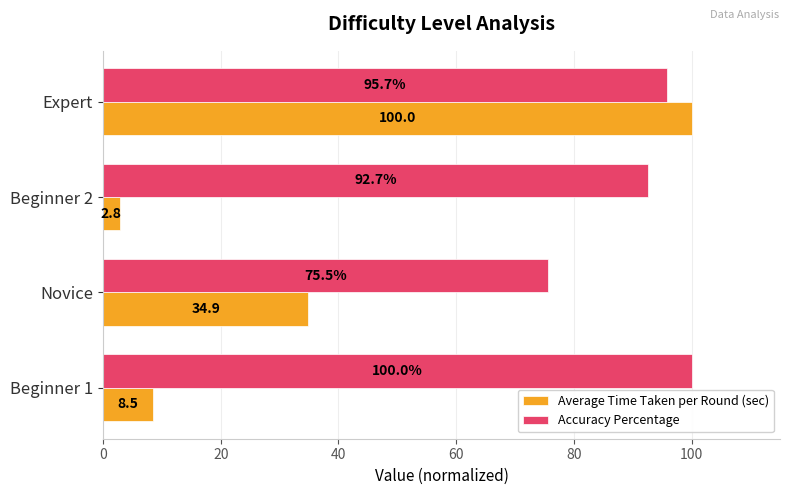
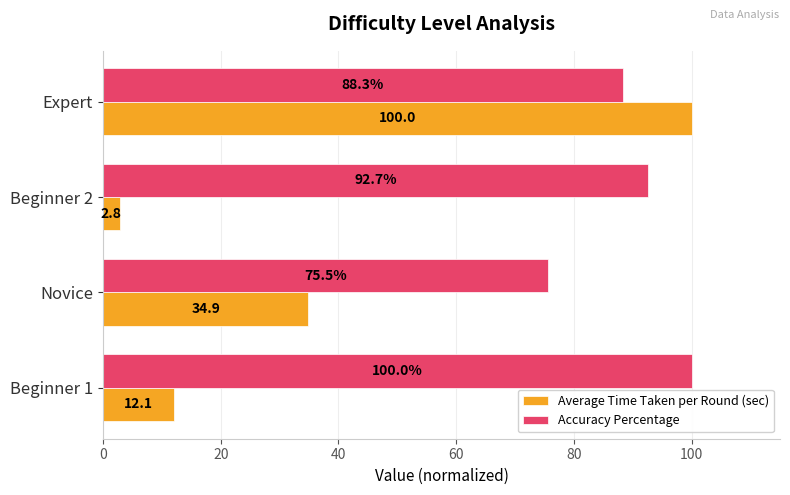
  {
    "Average Time Taken per Round (sec)": {
      "Expert": "100.0",
      "Beginner 2": "2.8",
      "Novice": "34.9",
-     "Beginner 1": "8.5"
+     "Beginner 1": "12.1"
    },
    "Accuracy Percentage": {
-     "Expert": "95.7%",
+     "Expert": "88.3%",
      "Beginner 2": "92.7%",
      "Novice": "75.5%",
      "Beginner 1": "100.0%"
    }
  }
